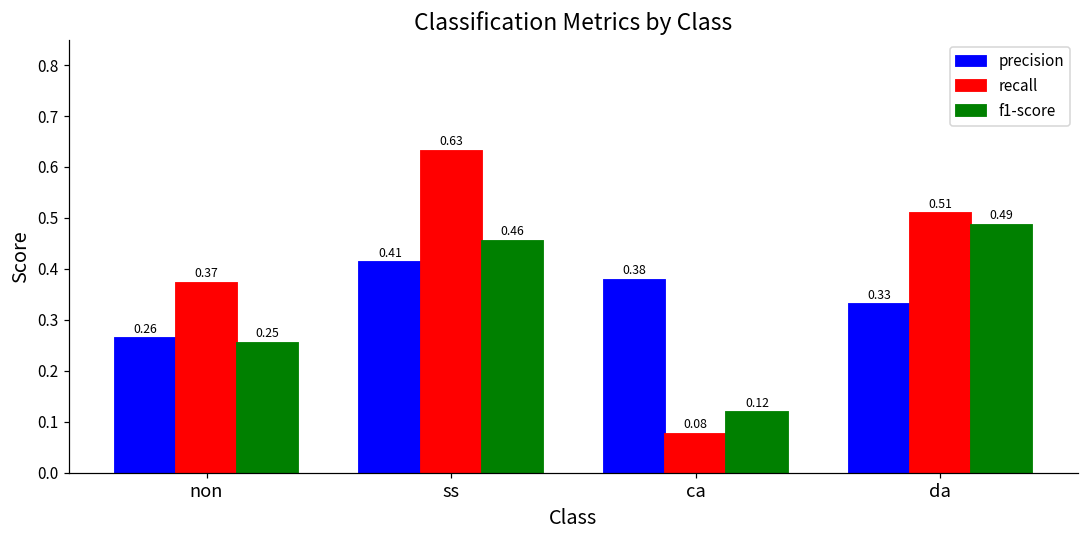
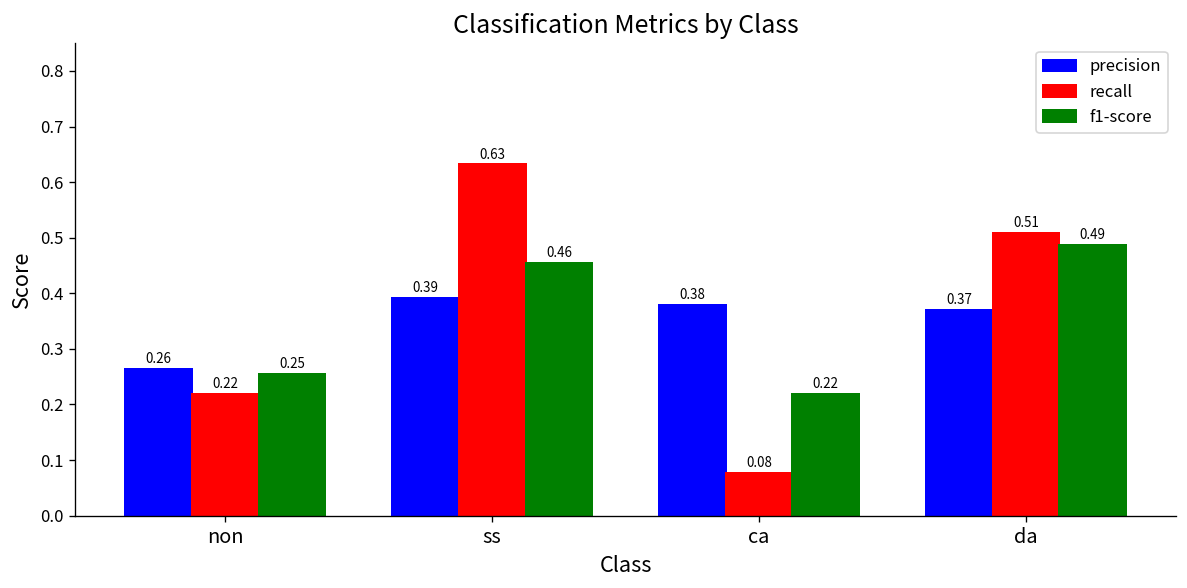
  {
    "precision": {
      "non": 0.26,
-     "ss": 0.41,
+     "ss": 0.39,
      "ca": 0.38,
-     "da": 0.33
+     "da": 0.37
    },
    "recall": {
-     "non": 0.37,
+     "non": 0.22,
      "ss": 0.63,
      "ca": 0.08,
      "da": 0.51
    },
    "f1-score": {
      "non": 0.25,
      "ss": 0.46,
-     "ca": 0.12,
+     "ca": 0.22,
      "da": 0.49
    }
  }
